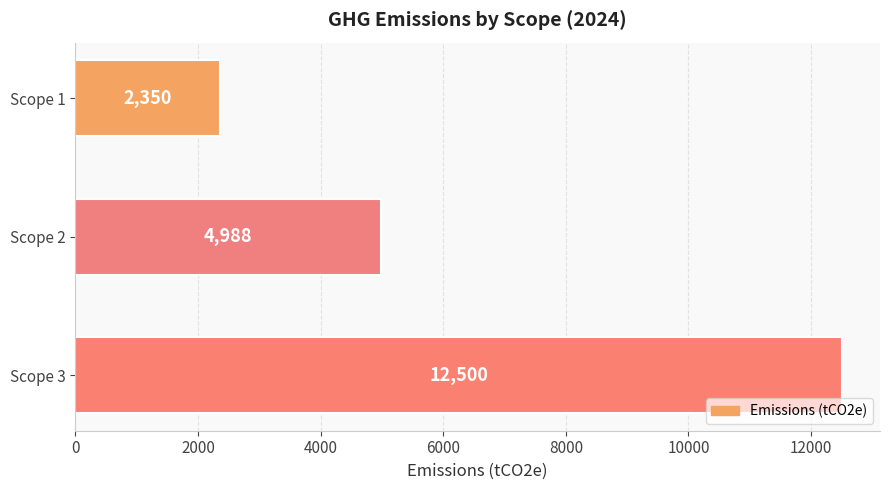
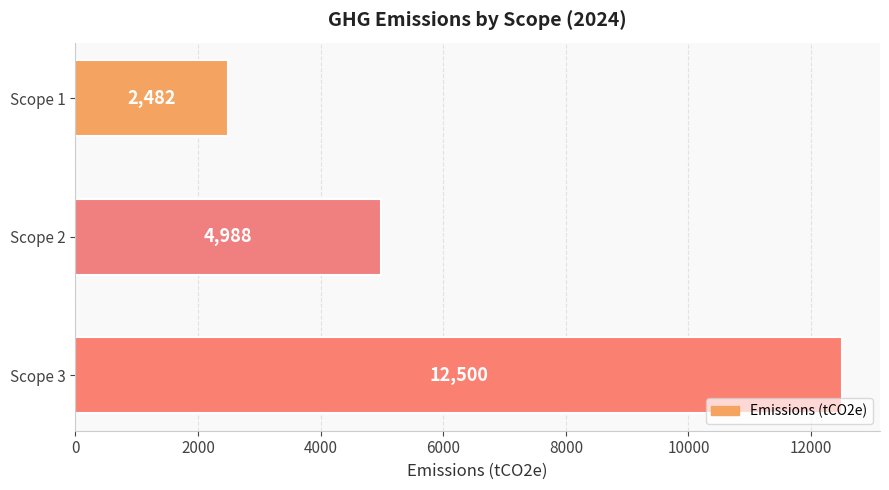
  {
-   "Scope 1": "2,350",
+   "Scope 1": "2,482",
    "Scope 2": "4,988",
    "Scope 3": "12,500"
  }
